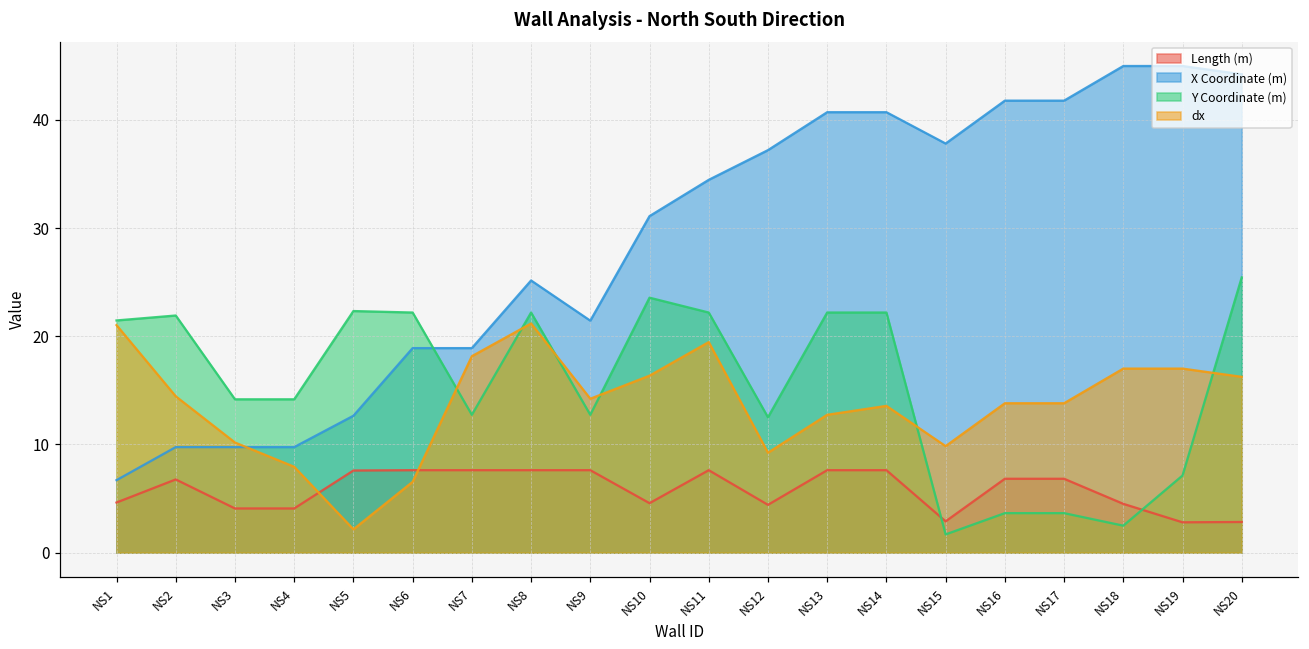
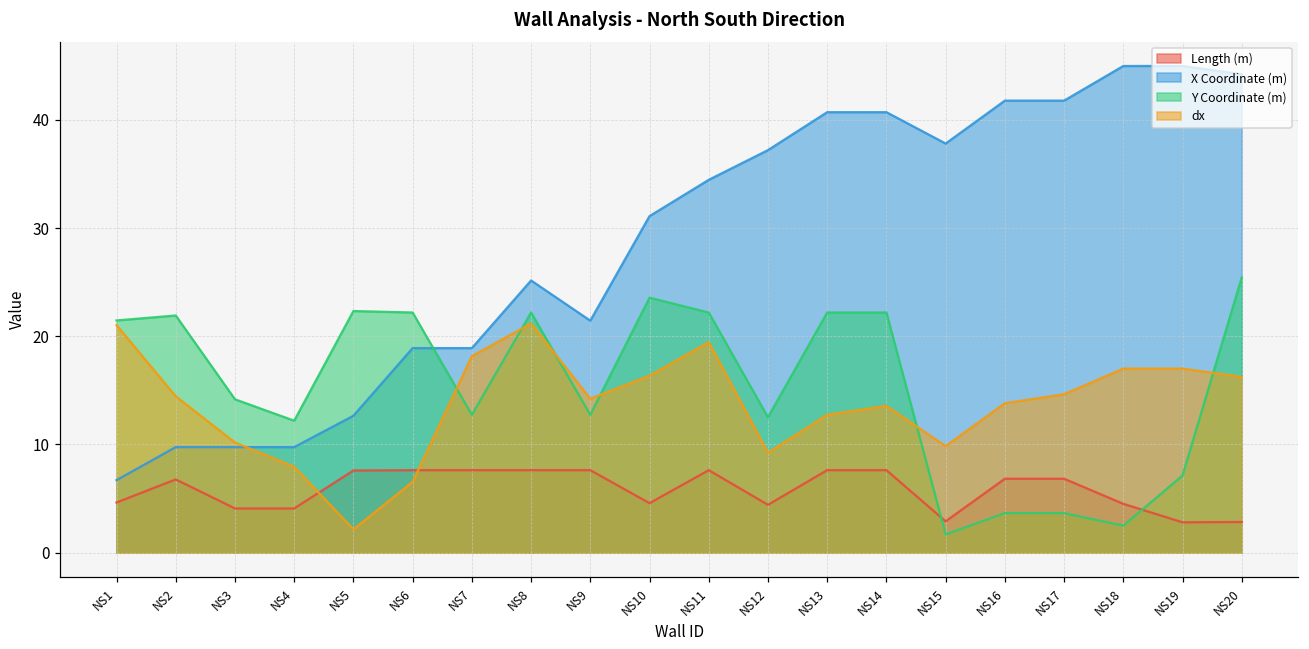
  {
    "Length (m)": {
      "NS1": 5,
      "NS2": 7,
      "NS3": 4,
      "NS4": 4,
      "NS5": 8,
      "NS6": 8,
      "NS7": 8,
      "NS8": 8,
      "NS9": 8,
      "NS10": 5,
      "NS11": 8,
      "NS12": 4,
      "NS13": 8,
      "NS14": 8,
      "NS15": 3,
      "NS16": 7,
      "NS17": 7,
      "NS18": 5,
      "NS19": 3,
      "NS20": 3
    },
    "X Coordinate (m)": {
      "NS1": 7,
      "NS2": 10,
      "NS3": 10,
      "NS4": 10,
      "NS5": 13,
      "NS6": 19,
      "NS7": 19,
      "NS8": 25,
      "NS9": 21,
      "NS10": 31,
      "NS11": 34,
      "NS12": 37,
      "NS13": 41,
      "NS14": 41,
      "NS15": 38,
      "NS16": 42,
      "NS17": 42,
      "NS18": 45
    },
    "Y Coordinate (m)": {
      "NS1": 21,
      "NS2": 22,
      "NS3": 14,
-     "NS4": 14,
+     "NS4": 12,
      "NS5": 22,
      "NS6": 22,
      "NS7": 13,
      "NS8": 22,
      "NS9": 13,
      "NS10": 24,
      "NS11": 22,
      "NS12": 13,
      "NS13": 22,
      "NS14": 22,
      "NS15": 2,
      "NS16": 4,
      "NS17": 4,
      "NS18": 2,
      "NS19": 7,
      "NS20": 25
    },
    "dx": {
      "NS1": 21,
      "NS2": 14,
      "NS3": 10,
      "NS4": 8,
      "NS5": 2,
      "NS6": 7,
      "NS7": 18,
      "NS8": 21,
      "NS9": 14,
      "NS10": 16,
      "NS11": 19,
      "NS12": 9,
      "NS13": 13,
      "NS14": 14,
      "NS15": 10,
      "NS16": 14,
-     "NS17": 14,
+     "NS17": 15,
      "NS18": 17,
      "NS19": 17,
      "NS20": 16
    }
  }
